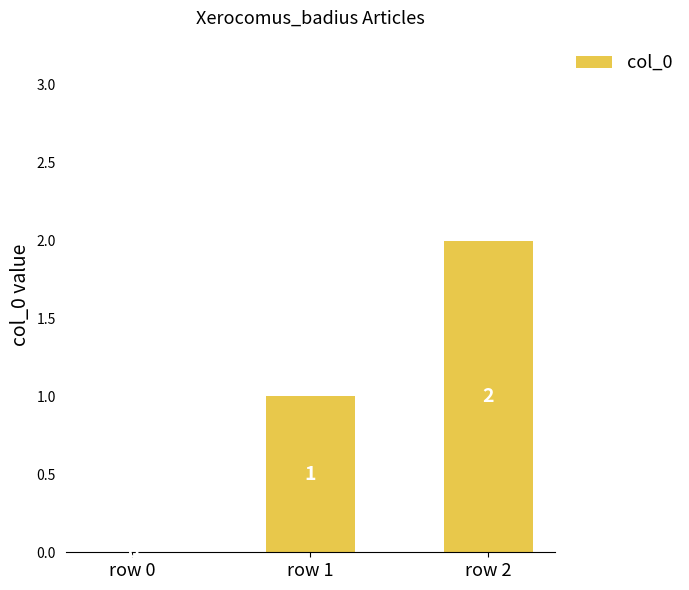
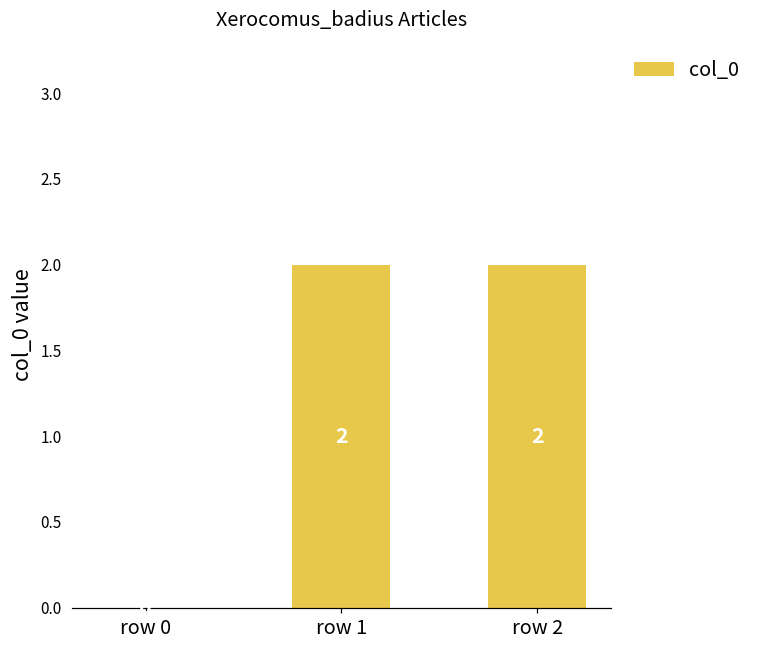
  {
-   "row 1": 1,
+   "row 1": 2,
    "row 2": 2
  }
